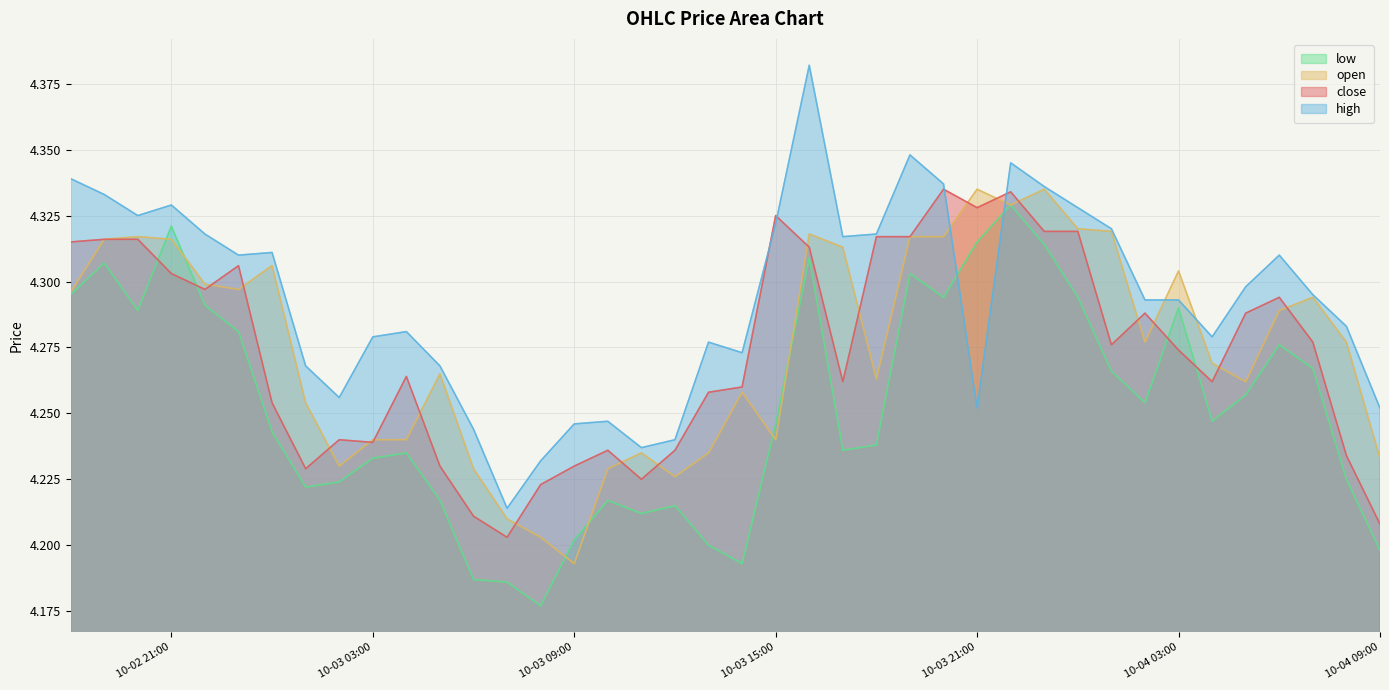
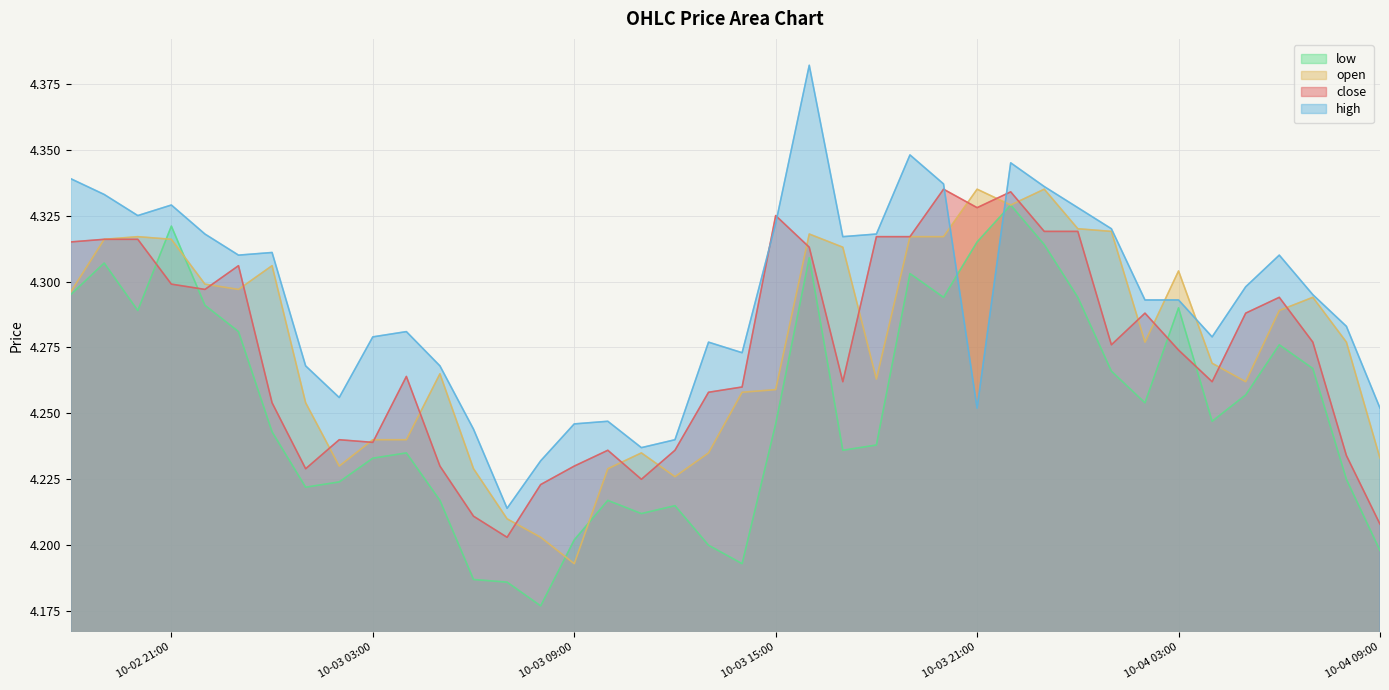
  {
    "low": {
      "10-02 21:00": 4.321,
      "10-03 03:00": 4.233,
      "10-03 09:00": 4.202,
      "10-03 15:00": 4.246,
      "10-03 21:00": 4.315,
      "10-04 03:00": 4.290,
      "10-04 09:00": 4.198
    },
    "open": {
      "10-02 21:00": 4.316,
      "10-03 03:00": 4.240,
      "10-03 09:00": 4.193,
-     "10-03 15:00": 4.240,
+     "10-03 15:00": 4.259,
      "10-03 21:00": 4.335,
      "10-04 03:00": 4.304,
      "10-04 09:00": 4.233
    },
    "close": {
-     "10-02 21:00": 4.303,
+     "10-02 21:00": 4.299,
      "10-03 03:00": 4.239,
      "10-03 09:00": 4.230,
      "10-03 15:00": 4.325,
      "10-03 21:00": 4.328,
      "10-04 03:00": 4.274,
      "10-04 09:00": 4.208
    },
    "high": {
      "10-02 21:00": 4.329,
      "10-03 03:00": 4.279,
      "10-03 09:00": 4.246,
      "10-03 15:00": 4.322,
      "10-03 21:00": 4.252,
      "10-04 03:00": 4.293,
      "10-04 09:00": 4.252
    }
  }
